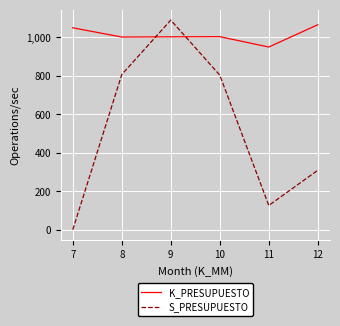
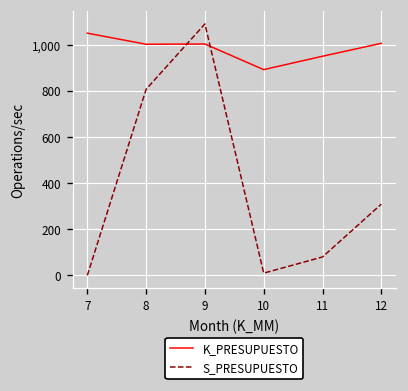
  {
    "K_PRESUPUESTO": {
      "7": "1,050",
      "8": "1,000",
      "9": "1,000",
-     "10": "1,000",
+     "10": "890",
      "11": "950",
-     "12": "1,070"
+     "12": "1,010"
    },
    "S_PRESUPUESTO": {
      "7": "0",
      "8": "810",
      "9": "1,090",
-     "10": "800",
-     "11": "130",
+     "10": "10",
+     "11": "80",
      "12": "310"
    }
  }
